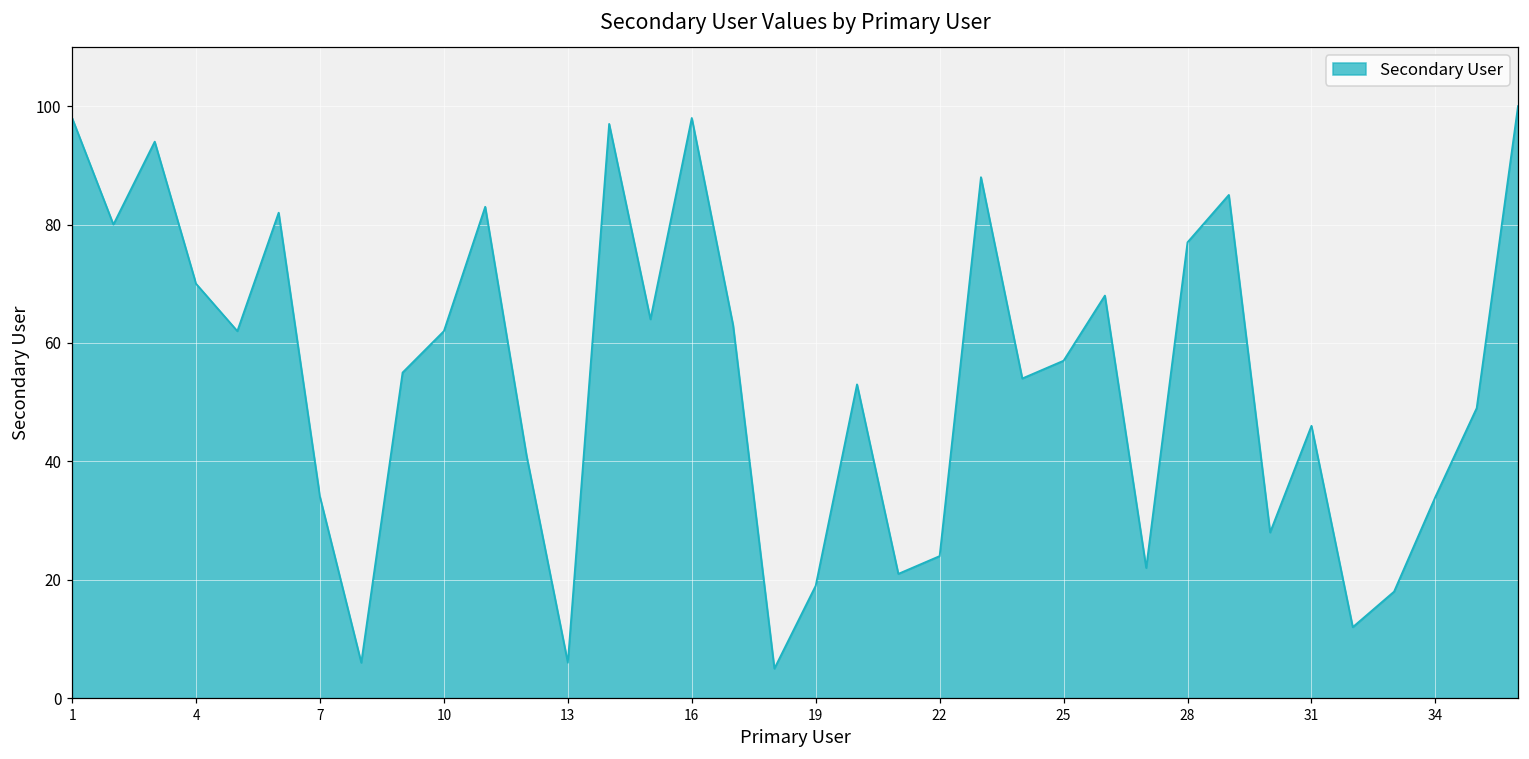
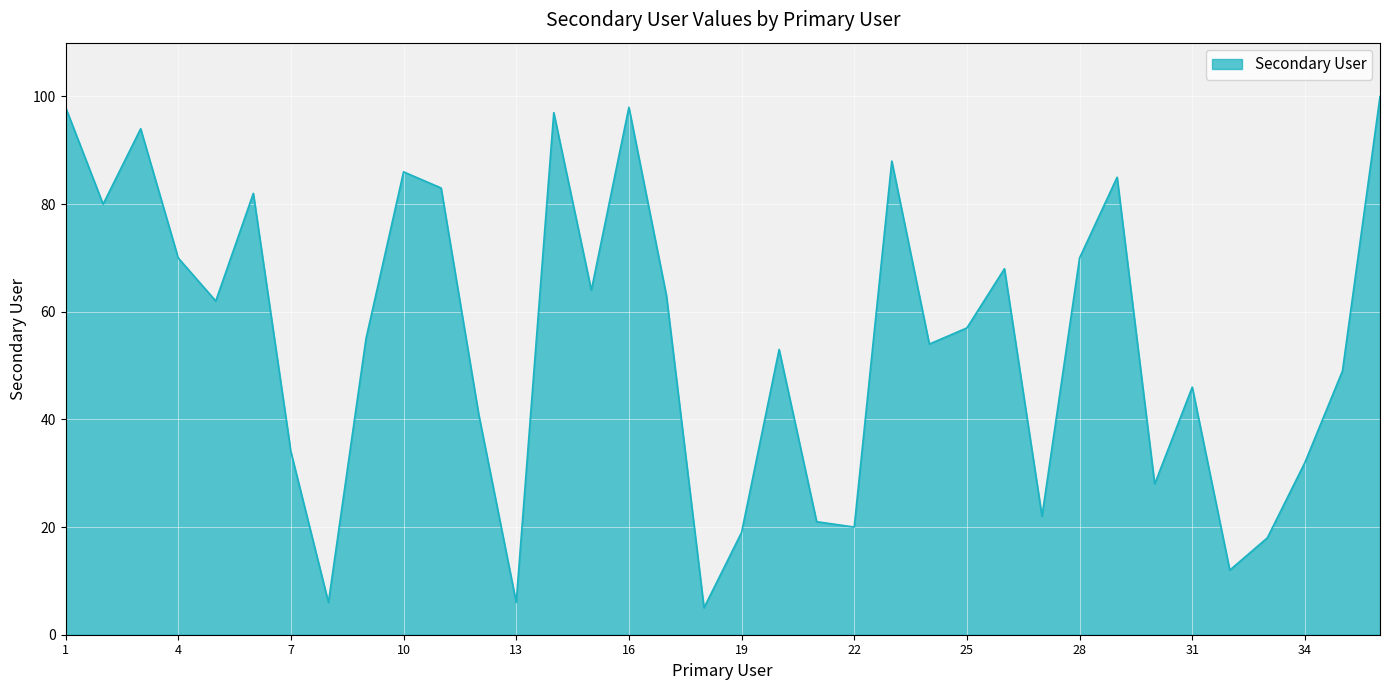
  {
    "1": 98,
    "4": 70,
    "7": 34,
-   "10": 62,
+   "10": 86,
    "13": 6,
    "16": 98,
    "19": 19,
-   "22": 24,
+   "22": 20,
    "25": 57,
-   "28": 77,
+   "28": 70,
    "31": 46,
-   "34": 34
+   "34": 32
  }
